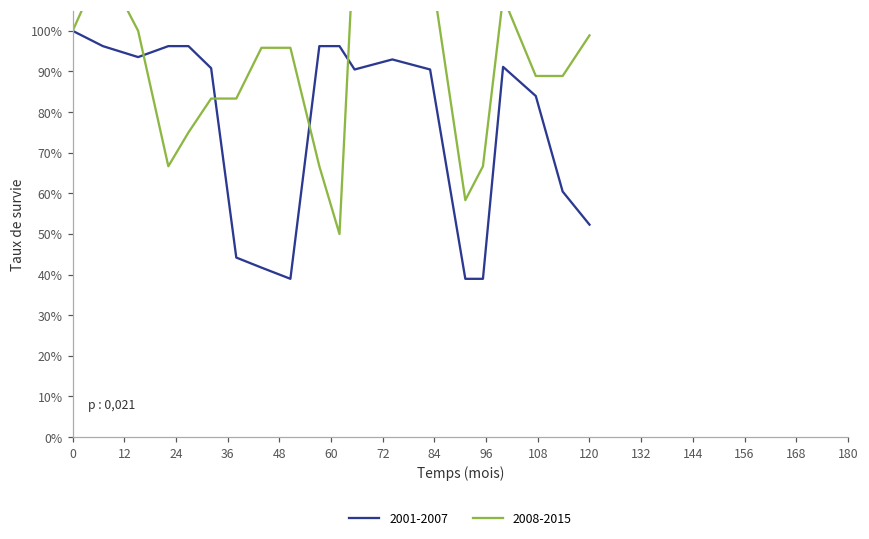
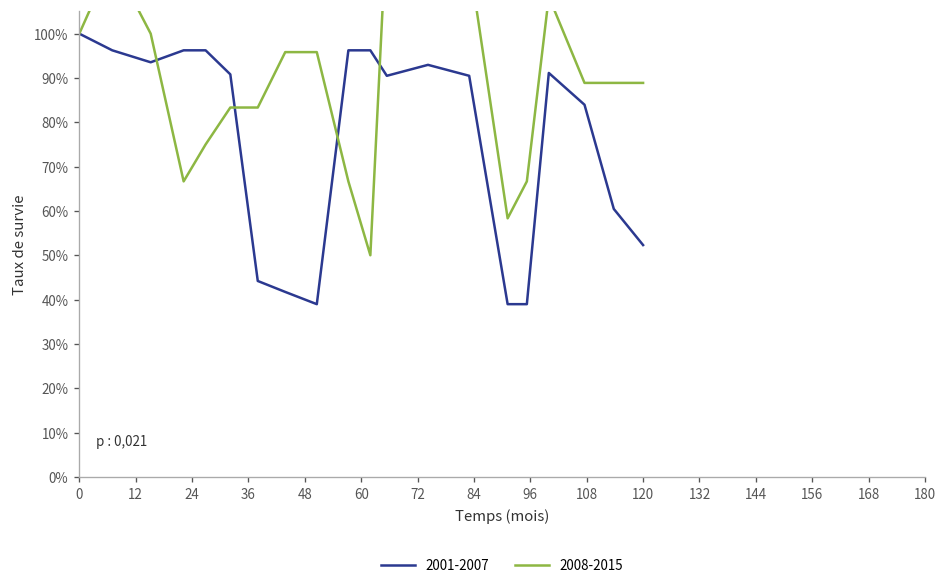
  {
    "2001-2007": {
      "120": "52%"
    },
    "2008-2015": {
-     "120": "99%"
+     "120": "89%"
    }
  }
